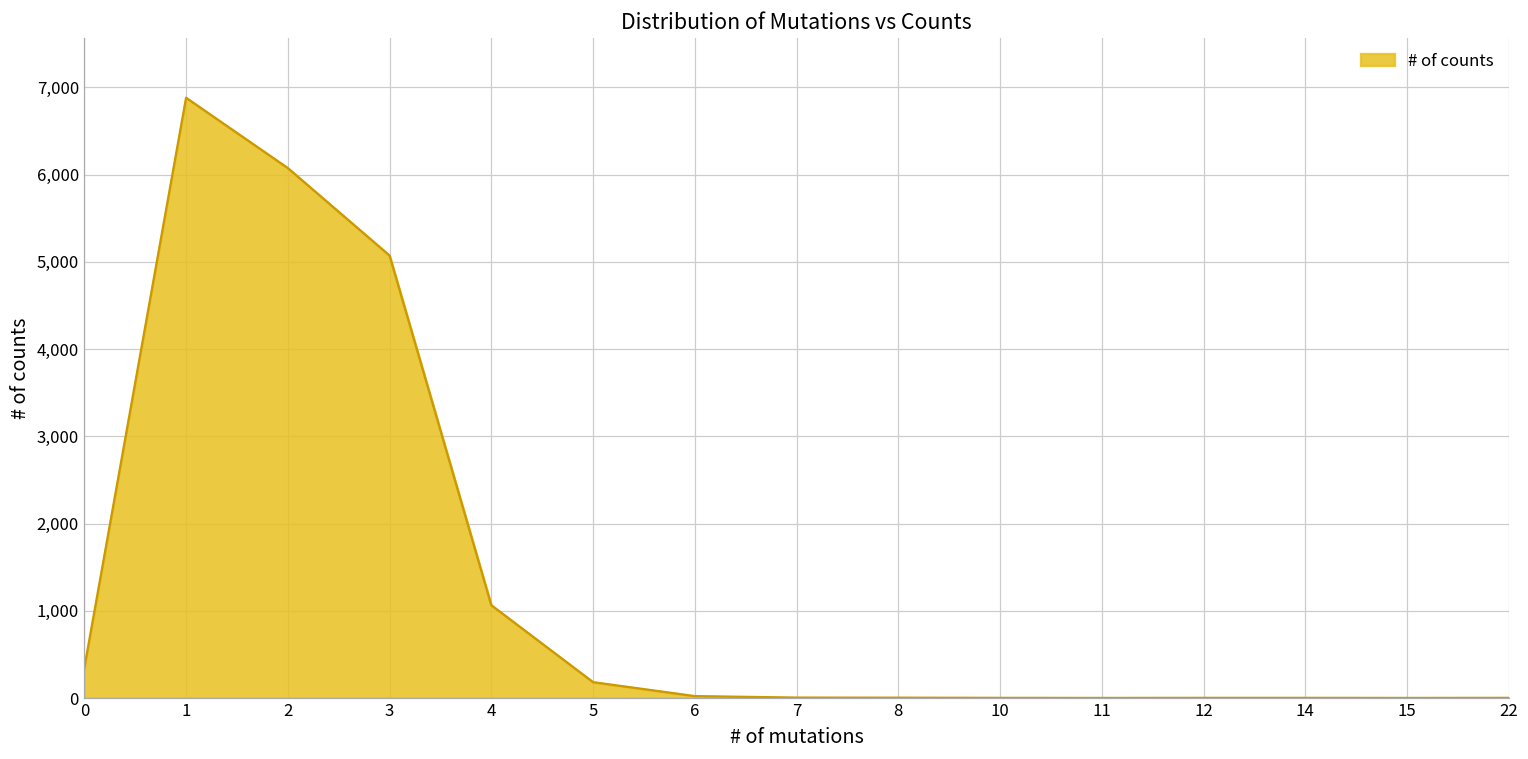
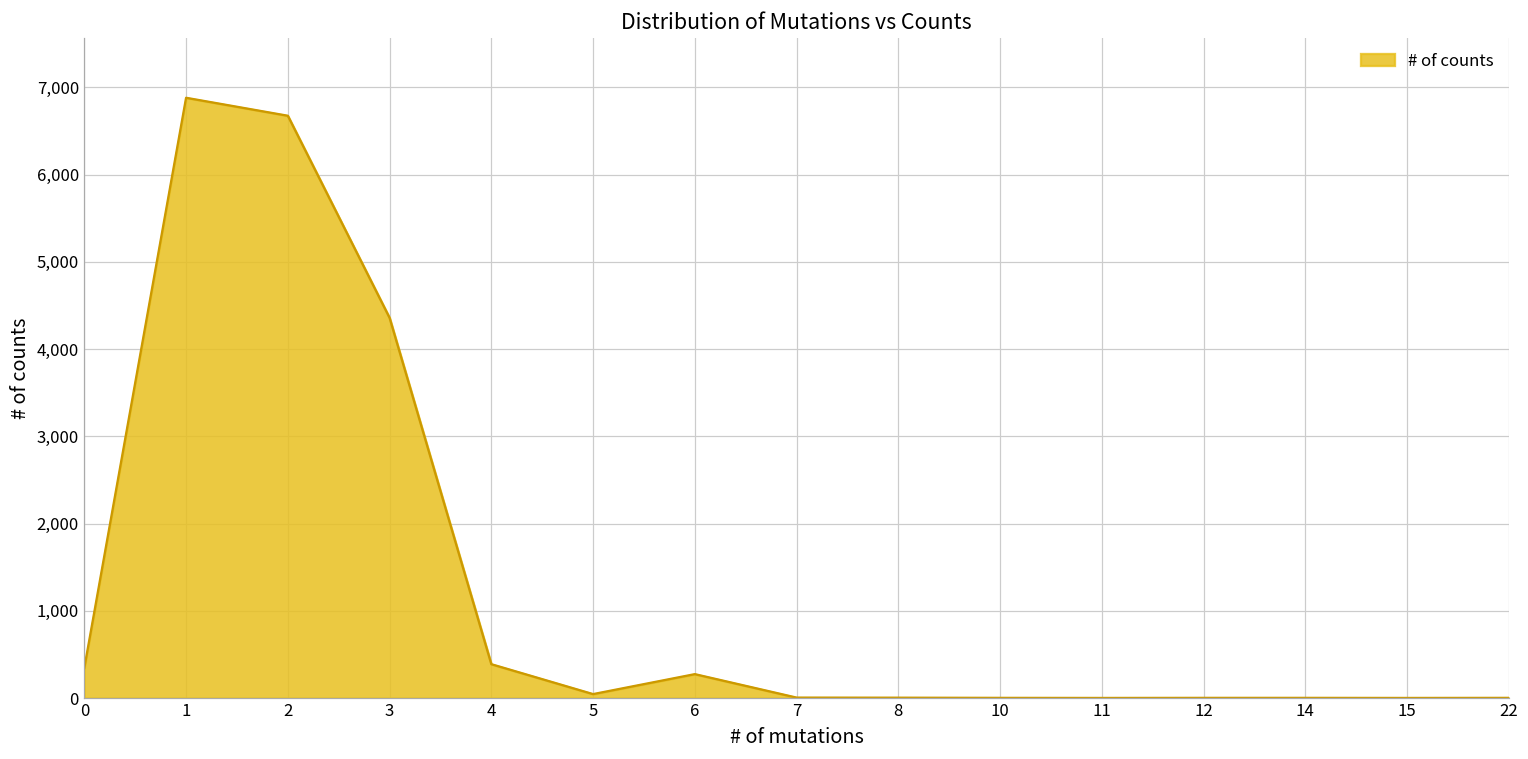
  {
    "0": "300",
    "1": "6,900",
-   "2": "6,100",
-   "3": "5,100",
-   "4": "1,100",
-   "5": "200",
-   "6": "0",
+   "2": "6,700",
+   "3": "4,400",
+   "4": "400",
+   "5": "0",
+   "6": "300",
    "7": "0",
    "8": "0",
    "10": "0",
    "11": "0",
    "12": "0",
    "14": "0",
    "15": "0",
    "22": "0"
  }
